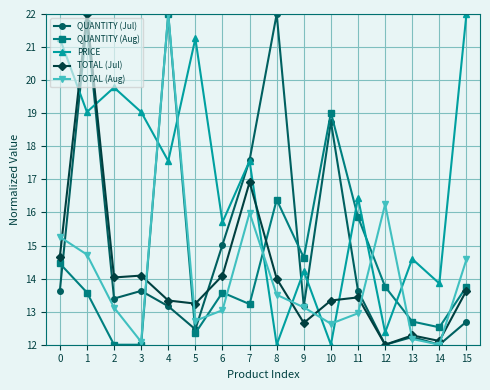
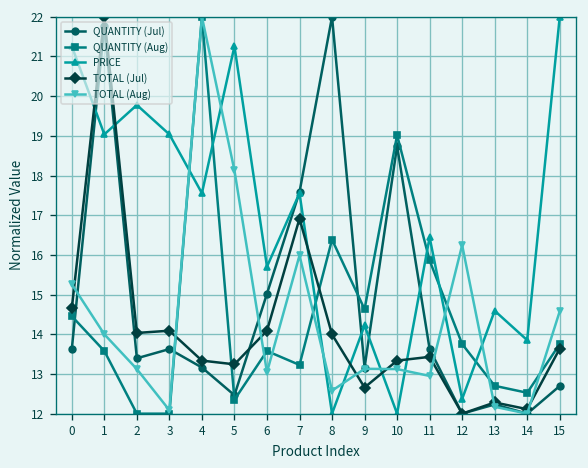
  {
    "TOTAL (Aug)": {
      "0": 15.3,
-     "1": 14.7,
+     "1": 14.0,
      "2": 13.1,
      "3": 12.1,
-     "5": 12.7,
+     "5": 18.1,
      "6": 13.0,
      "7": 16.0,
-     "8": 13.5,
-     "10": 12.6,
+     "8": 12.6,
+     "10": 13.1,
      "11": 13.0,
      "12": 16.2,
      "15": 14.6
    }
  }
